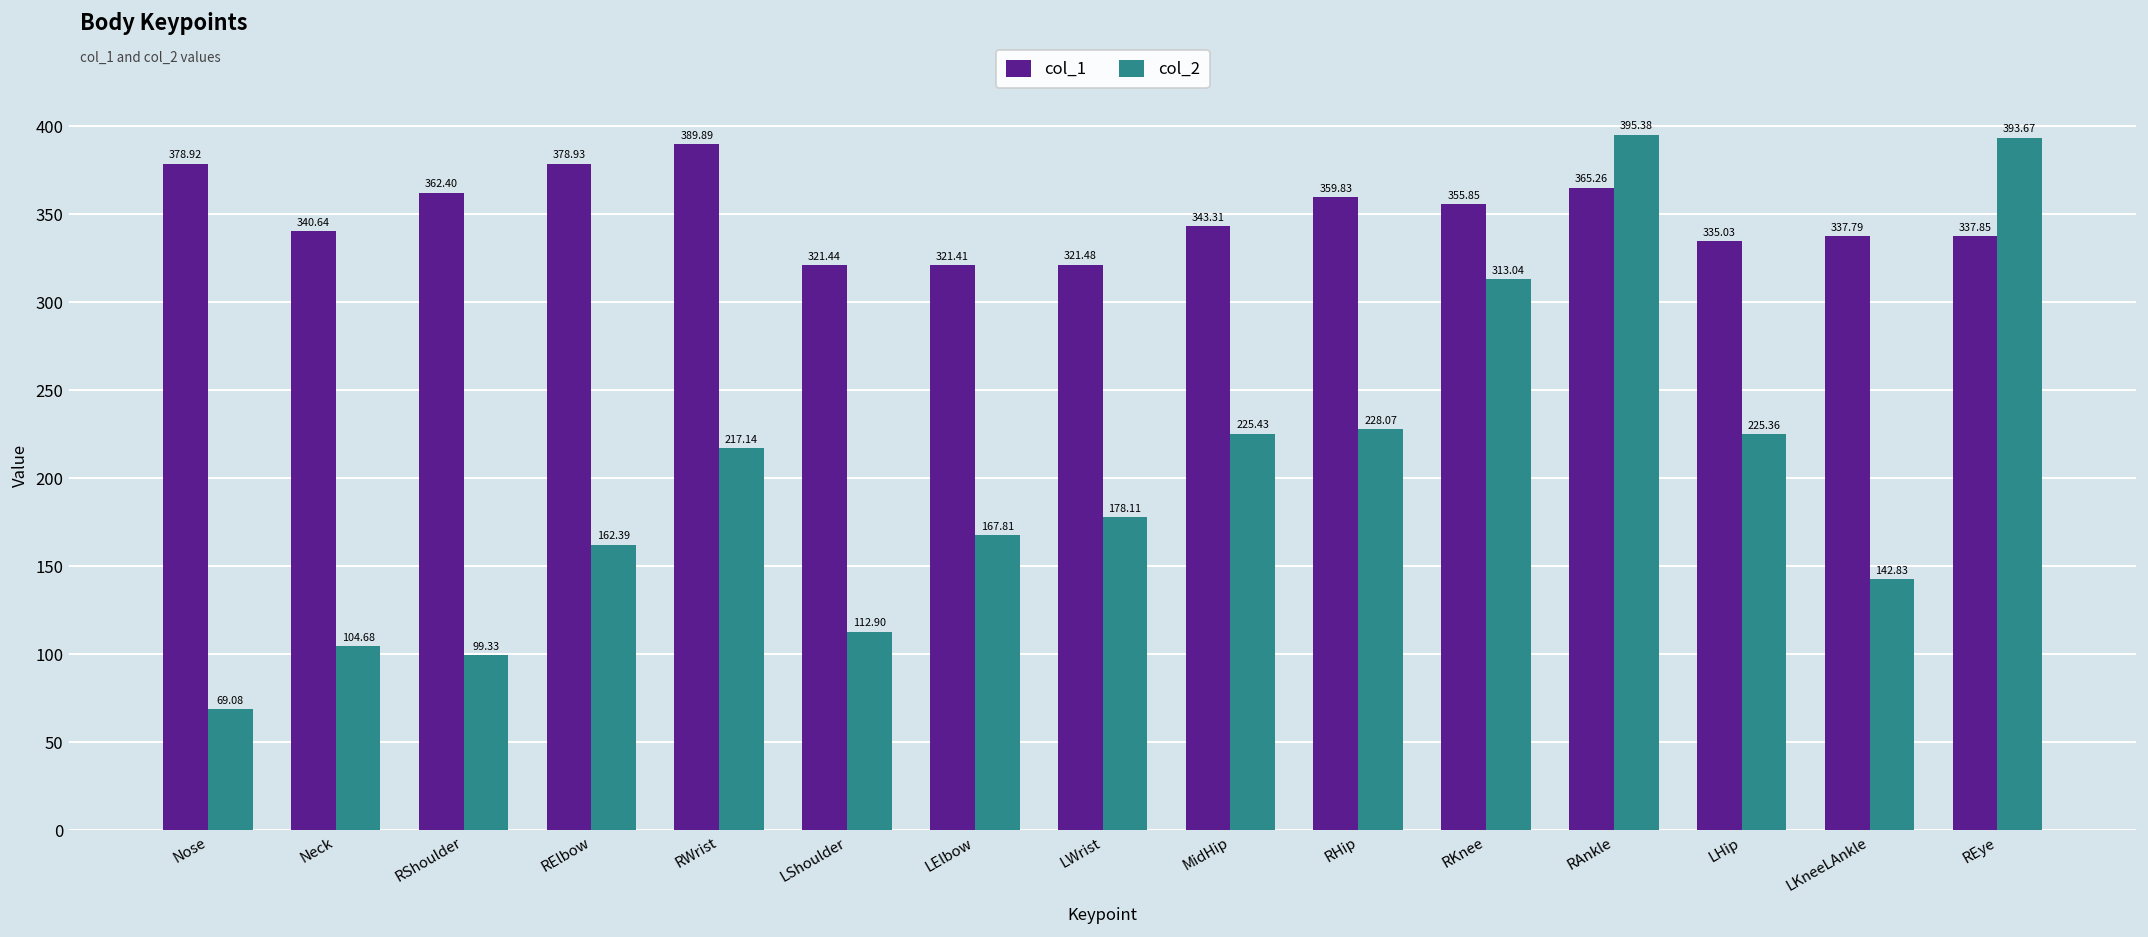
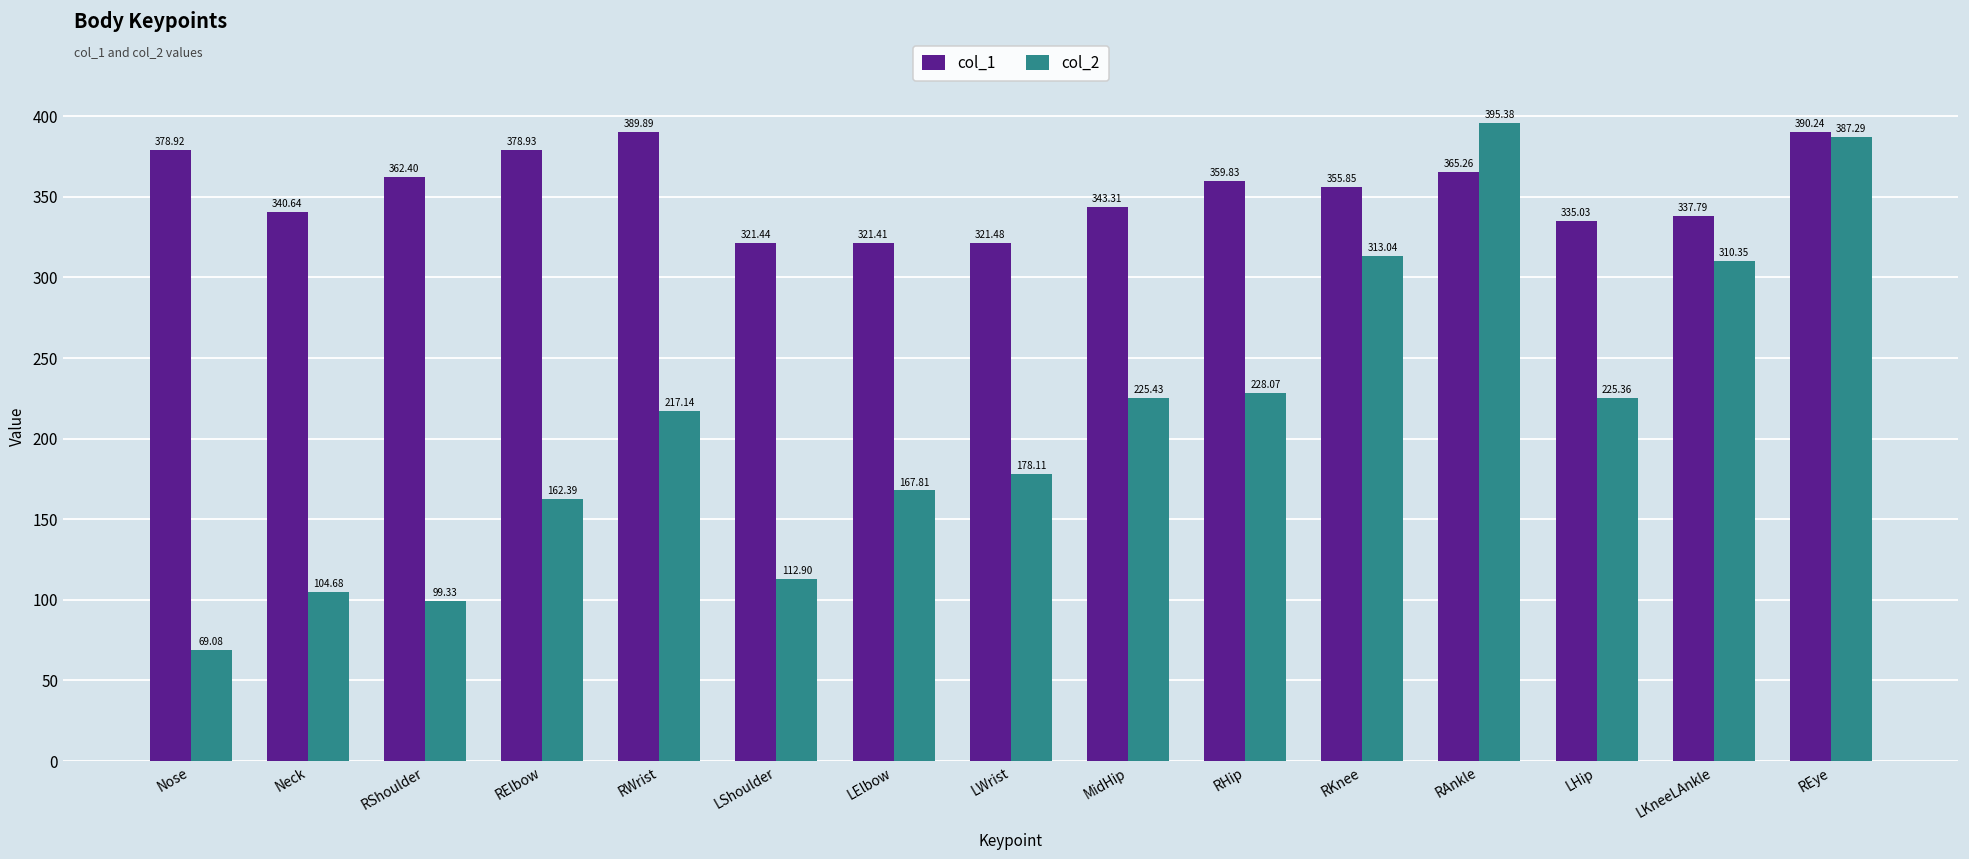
  {
    "col_1": {
      "Nose": 378.92,
      "Neck": 340.64,
      "RShoulder": 362.40,
      "RElbow": 378.93,
      "RWrist": 389.89,
      "LShoulder": 321.44,
      "LElbow": 321.41,
      "LWrist": 321.48,
      "MidHip": 343.31,
      "RHip": 359.83,
      "RKnee": 355.85,
      "RAnkle": 365.26,
      "LHip": 335.03,
      "LKneeLAnkle": 337.79,
-     "REye": 337.85
+     "REye": 390.24
    },
    "col_2": {
      "Nose": 69.08,
      "Neck": 104.68,
      "RShoulder": 99.33,
      "RElbow": 162.39,
      "RWrist": 217.14,
      "LShoulder": 112.90,
      "LElbow": 167.81,
      "LWrist": 178.11,
      "MidHip": 225.43,
      "RHip": 228.07,
      "RKnee": 313.04,
      "RAnkle": 395.38,
      "LHip": 225.36,
-     "LKneeLAnkle": 142.83,
-     "REye": 393.67
+     "LKneeLAnkle": 310.35,
+     "REye": 387.29
    }
  }
